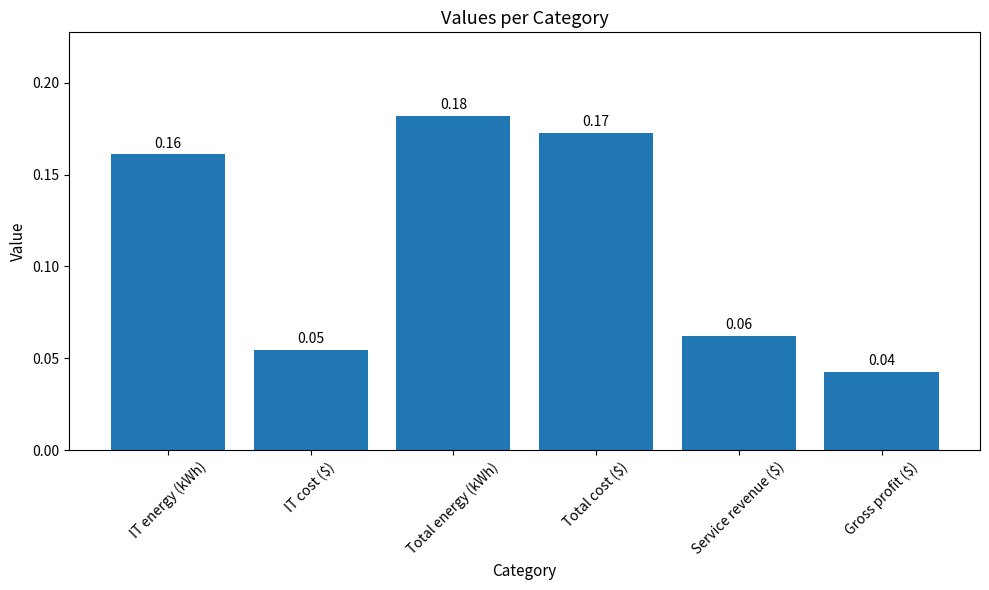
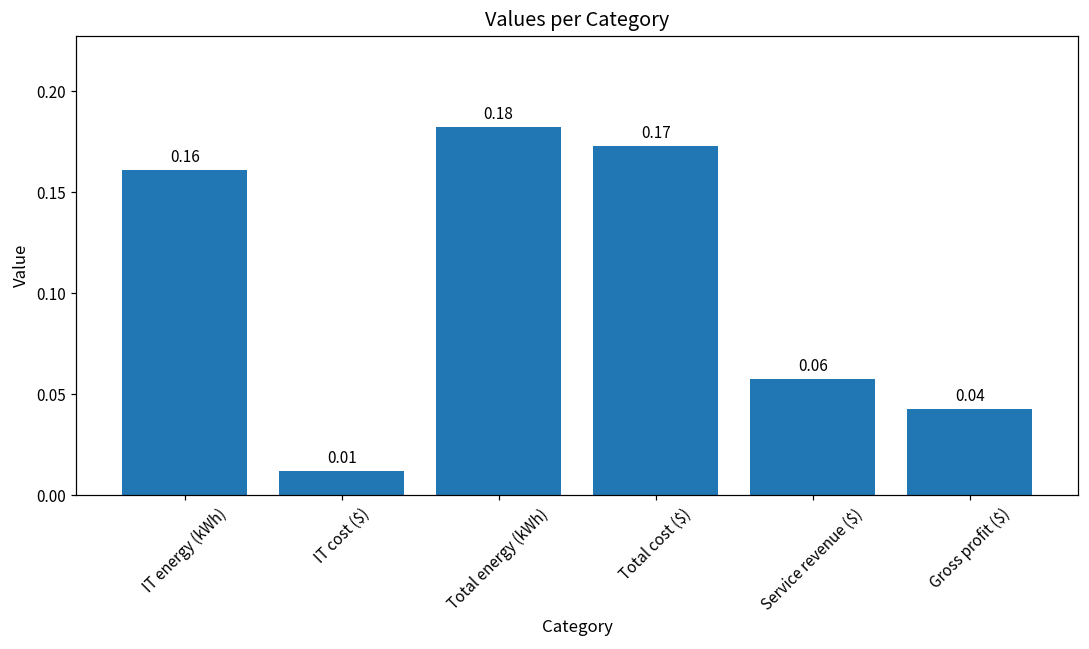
  {
    "IT energy (kWh)": 0.16,
-   "IT cost ($)": 0.05,
+   "IT cost ($)": 0.01,
    "Total energy (kWh)": 0.18,
    "Total cost ($)": 0.17,
-   "Service revenue ($)": 0.062,
+   "Service revenue ($)": 0.058,
    "Gross profit ($)": 0.04
  }
